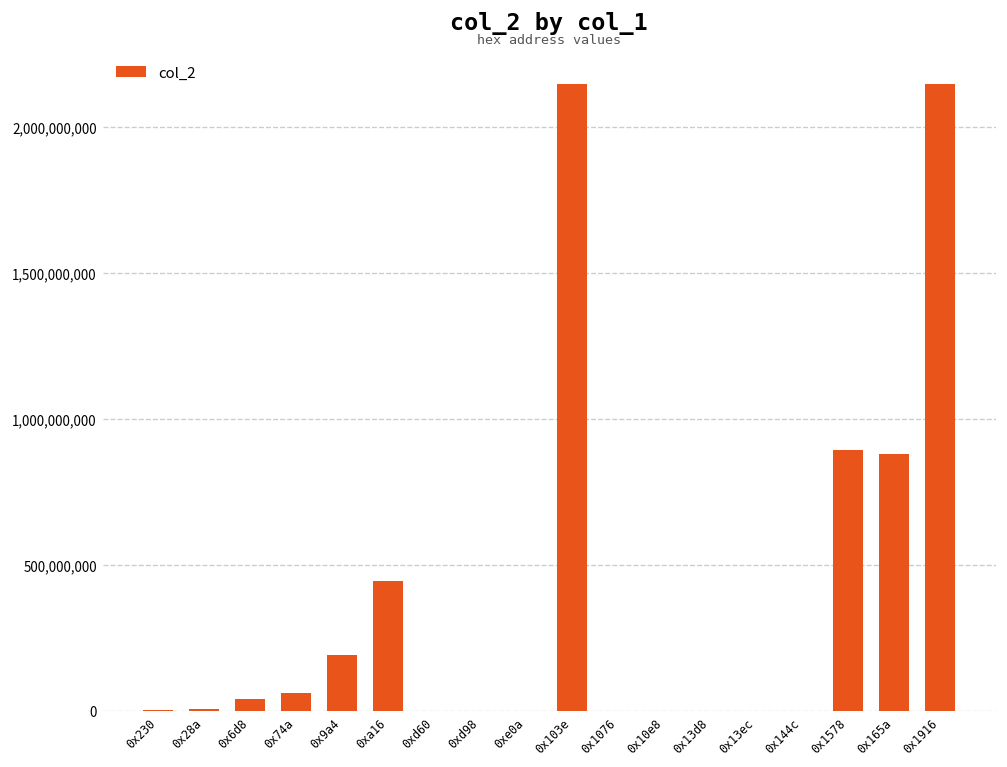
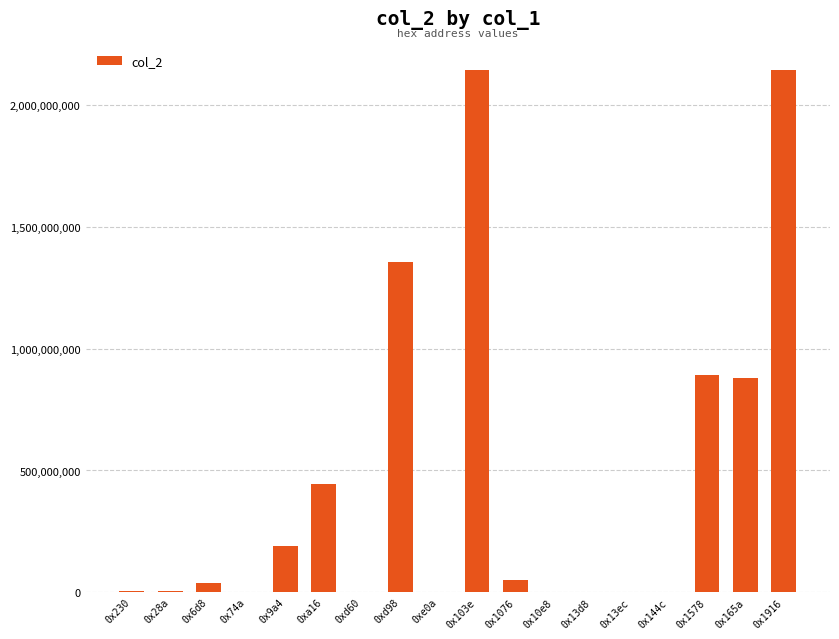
  {
    "0x6d8": "40,000,000",
-   "0x74a": "60,000,000",
+   "0x74a": "0",
    "0x9a4": "190,000,000",
    "0xa16": "440,000,000",
-   "0xd98": "0",
+   "0xd98": "1,360,000,000",
    "0x103e": "2,150,000,000",
-   "0x1076": "0",
+   "0x1076": "50,000,000",
    "0x1578": "890,000,000",
    "0x165a": "880,000,000",
    "0x1916": "2,150,000,000"
  }
